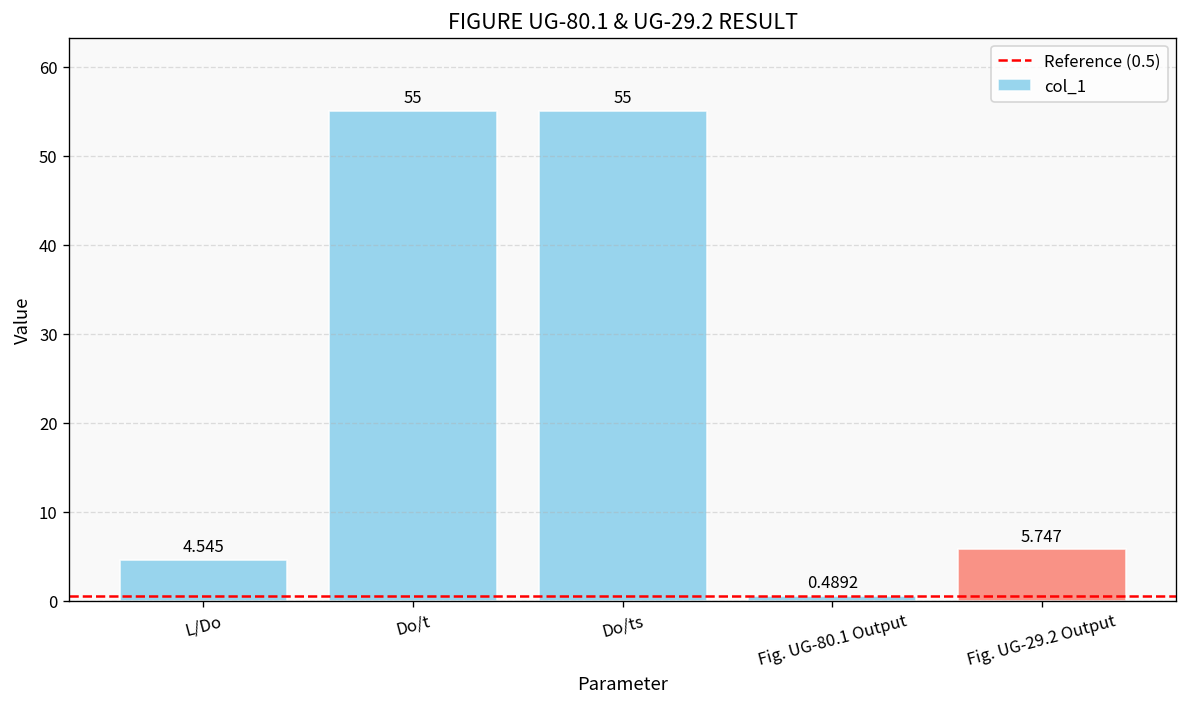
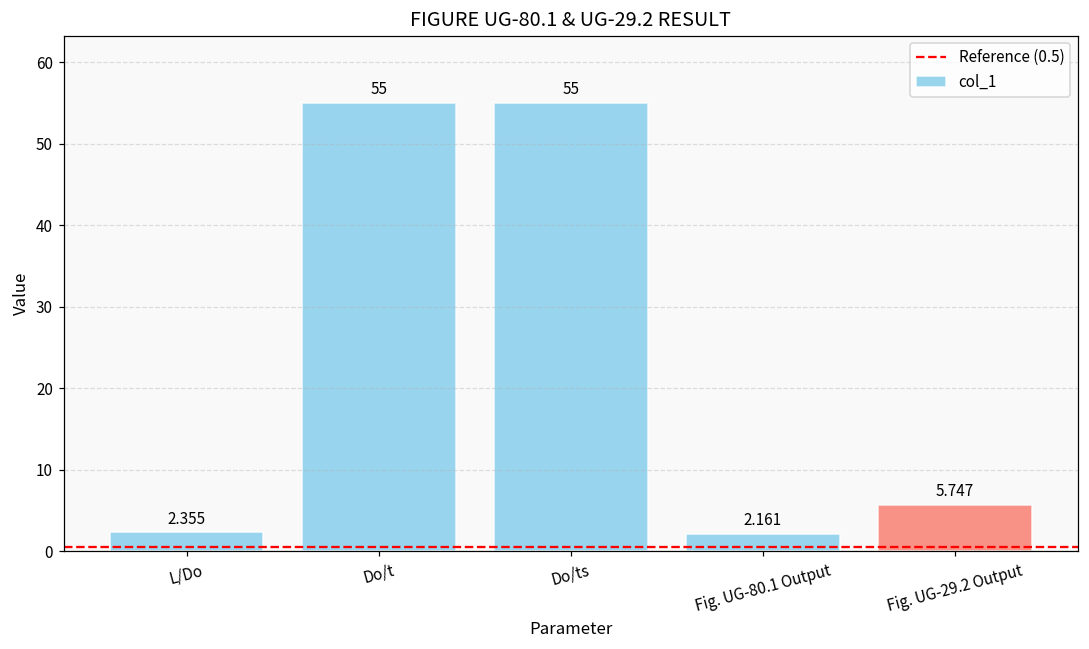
  {
-   "L/Do": 4.545,
+   "L/Do": 2.355,
    "Do/t": 55,
    "Do/ts": 55,
-   "Fig. UG-80.1 Output": 0.4892,
+   "Fig. UG-80.1 Output": 2.161,
    "Fig. UG-29.2 Output": 5.747
  }
